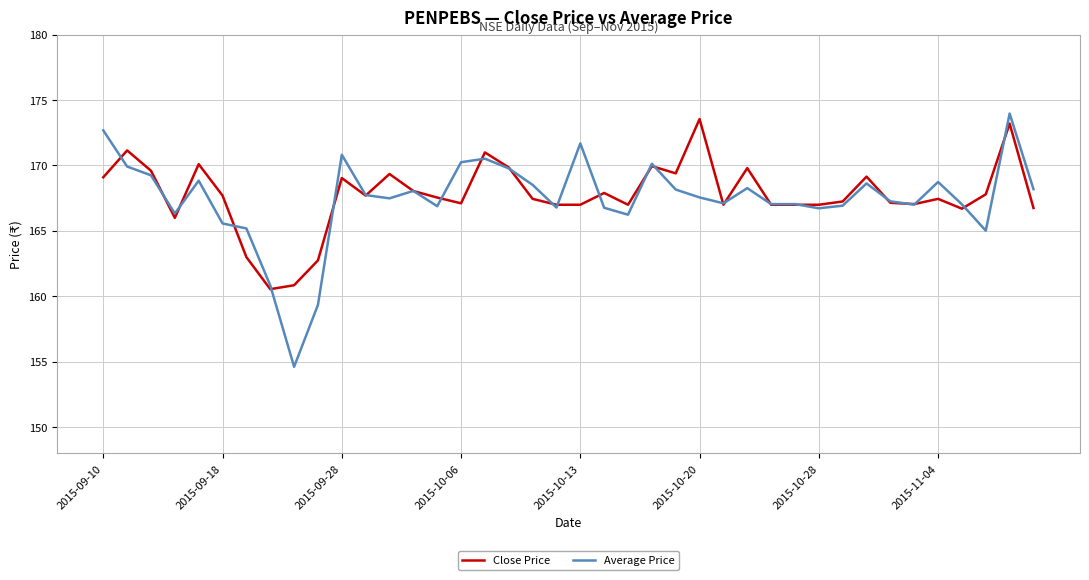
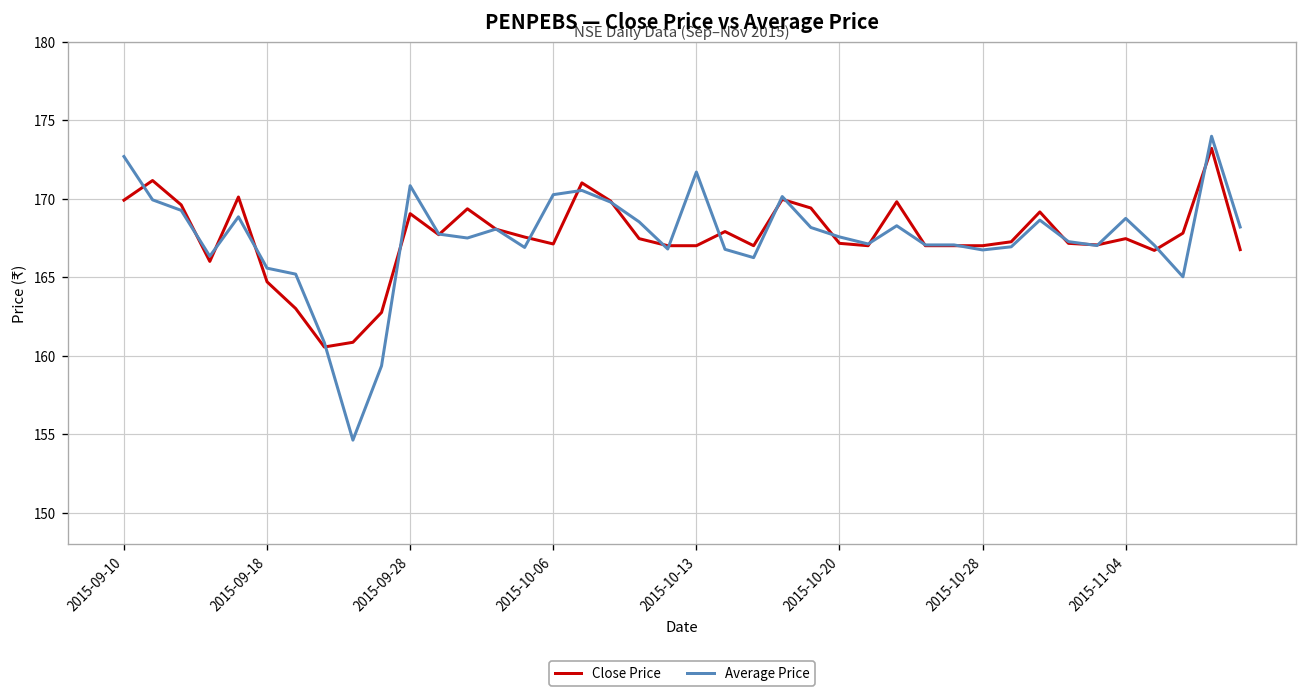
  {
    "Close Price": {
-     "2015-09-10": 169.1,
-     "2015-09-18": 167.7,
+     "2015-09-10": 169.9,
+     "2015-09-18": 164.7,
      "2015-09-28": 169.0,
      "2015-10-06": 167.1,
      "2015-10-13": 167.0,
-     "2015-10-20": 173.6,
+     "2015-10-20": 167.2,
      "2015-10-28": 167.0,
      "2015-11-04": 167.5
    },
    "Average Price": {
      "2015-09-10": 172.7,
      "2015-09-18": 165.6,
      "2015-09-28": 170.8,
      "2015-10-06": 170.3,
      "2015-10-13": 171.7,
      "2015-10-20": 167.6,
      "2015-10-28": 166.7,
      "2015-11-04": 168.7
    }
  }
